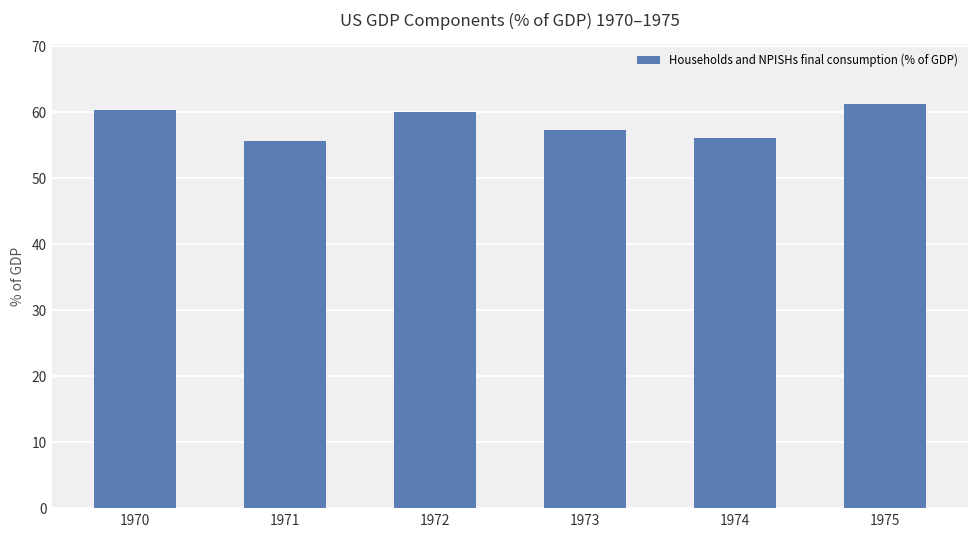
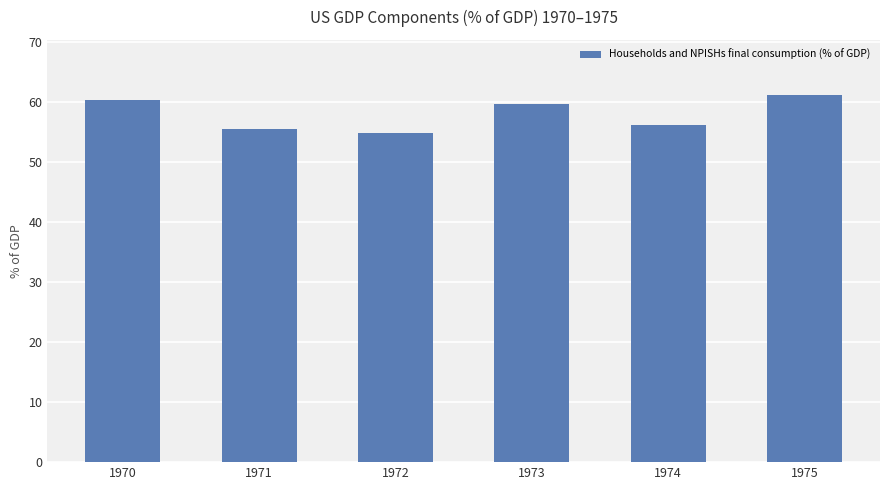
  {
    "1970": 60,
    "1971": 56,
-   "1972": 60,
-   "1973": 57,
+   "1972": 55,
+   "1973": 60,
    "1974": 56,
    "1975": 61
  }
